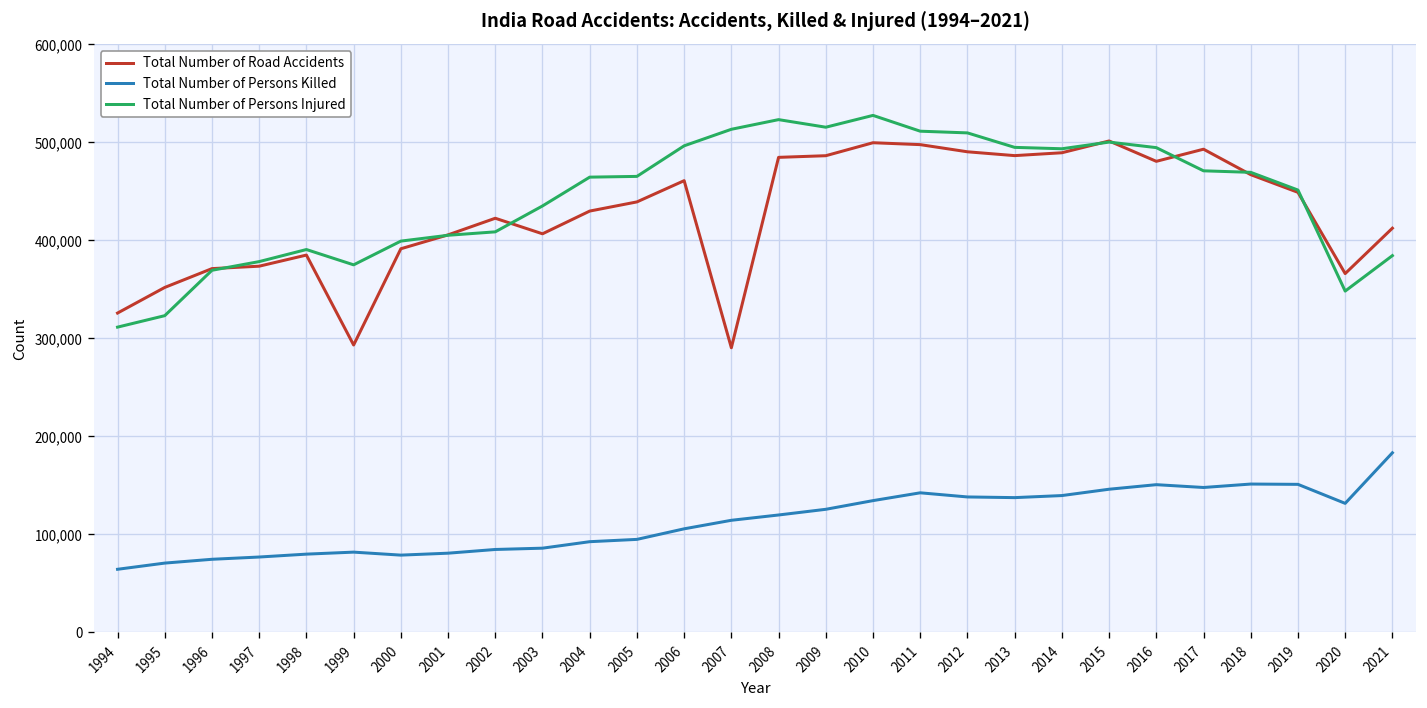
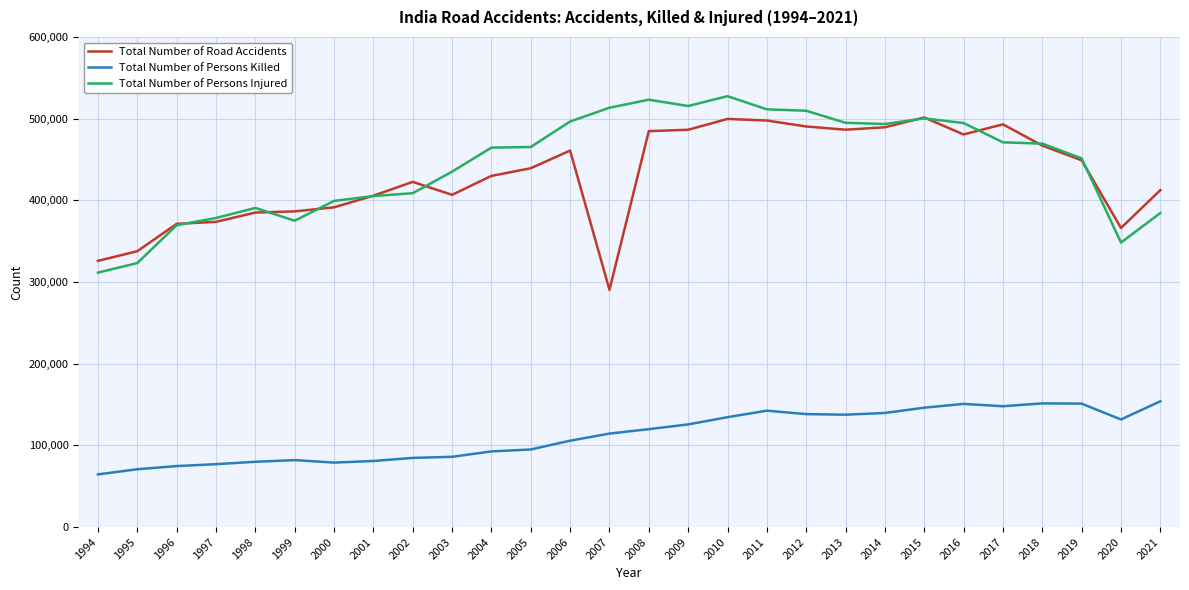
  {
    "Total Number of Road Accidents": {
      "1994": "330,000",
-     "1995": "350,000",
+     "1995": "340,000",
      "1997": "370,000",
      "1998": "390,000",
-     "1999": "290,000",
+     "1999": "390,000",
      "2000": "390,000",
      "2002": "420,000",
      "2003": "410,000",
      "2004": "430,000",
      "2005": "440,000",
      "2006": "460,000",
      "2007": "290,000",
      "2008": "480,000",
      "2009": "490,000",
      "2010": "500,000",
      "2011": "500,000",
      "2012": "490,000",
      "2013": "490,000",
      "2014": "490,000",
      "2016": "480,000",
      "2017": "490,000",
      "2020": "370,000",
      "2021": "410,000"
    },
    "Total Number of Persons Killed": {
      "1994": "60,000",
      "1995": "70,000",
      "1996": "70,000",
      "1997": "80,000",
      "1998": "80,000",
      "1999": "80,000",
      "2000": "80,000",
      "2001": "80,000",
      "2002": "80,000",
      "2003": "90,000",
      "2004": "90,000",
      "2005": "90,000",
      "2006": "110,000",
      "2007": "110,000",
      "2008": "120,000",
      "2009": "130,000",
      "2010": "130,000",
      "2011": "140,000",
      "2012": "140,000",
      "2013": "140,000",
      "2014": "140,000",
      "2015": "150,000",
      "2016": "150,000",
      "2017": "150,000",
      "2018": "150,000",
      "2019": "150,000",
      "2020": "130,000",
-     "2021": "180,000"
+     "2021": "150,000"
    },
    "Total Number of Persons Injured": {
      "1994": "310,000",
      "1995": "320,000",
      "1997": "380,000",
      "1998": "390,000",
      "1999": "380,000",
      "2000": "400,000",
      "2002": "410,000",
      "2003": "440,000",
      "2004": "460,000",
      "2005": "470,000",
      "2006": "500,000",
      "2007": "510,000",
      "2008": "520,000",
      "2009": "520,000",
      "2010": "530,000",
      "2011": "510,000",
      "2012": "510,000",
      "2013": "490,000",
      "2014": "490,000",
      "2016": "490,000",
      "2017": "470,000",
      "2020": "350,000",
      "2021": "380,000"
    }
  }
